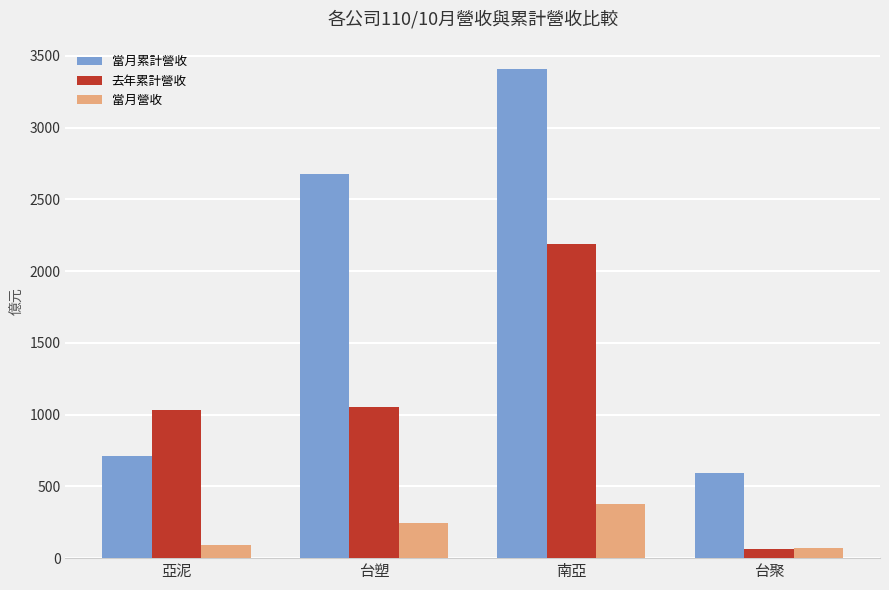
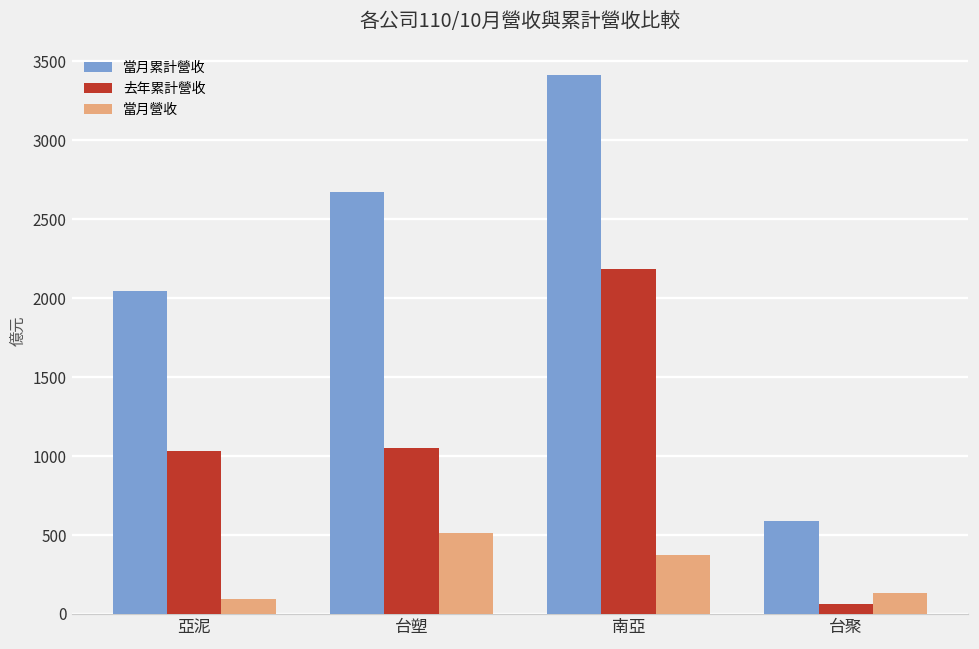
  {
    "當月累計營收": {
-     "亞泥": 710,
+     "亞泥": 2040,
      "台塑": 2670,
      "南亞": 3410,
      "台聚": 590
    },
    "去年累計營收": {
      "亞泥": 1040,
      "台塑": 1050,
      "南亞": 2190,
      "台聚": 60
    },
    "當月營收": {
      "亞泥": 90,
-     "台塑": 250,
+     "台塑": 510,
      "南亞": 370,
-     "台聚": 70
+     "台聚": 130
    }
  }
